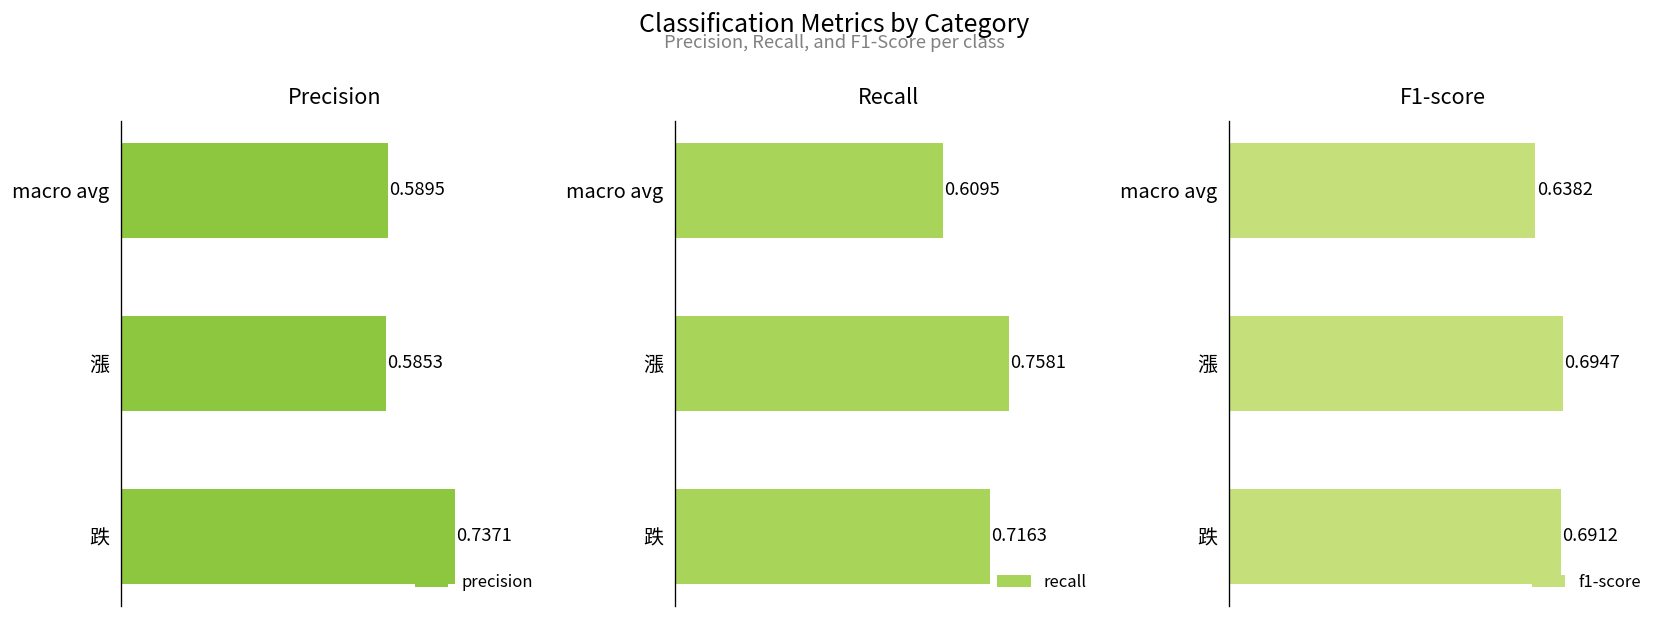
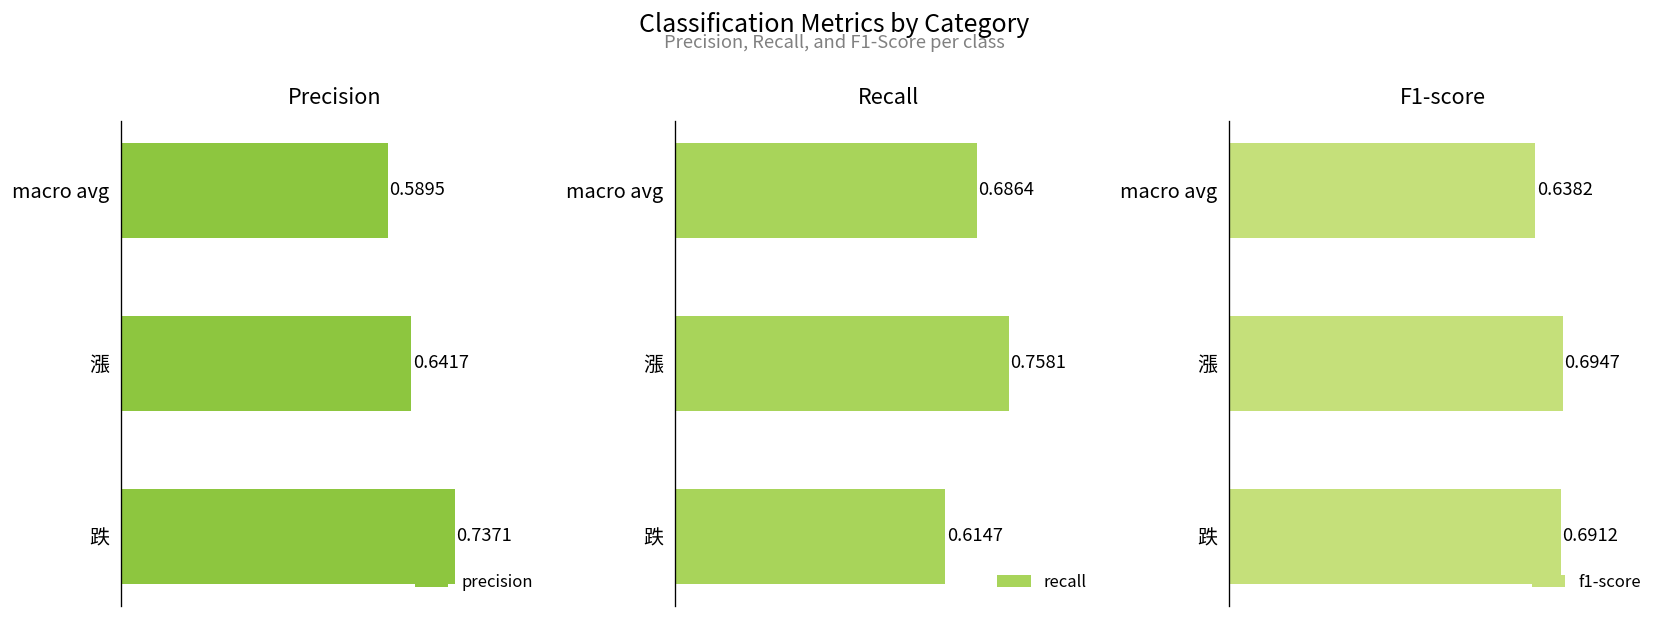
  {
    "Precision": {
      "macro avg": 0.5895,
-     "漲": 0.5853,
+     "漲": 0.6417,
      "跌": 0.7371
    },
    "Recall": {
-     "macro avg": 0.6095,
+     "macro avg": 0.6864,
      "漲": 0.7581,
-     "跌": 0.7163
+     "跌": 0.6147
    },
    "F1-score": {
      "macro avg": 0.6382,
      "漲": 0.6947,
      "跌": 0.6912
    }
  }
